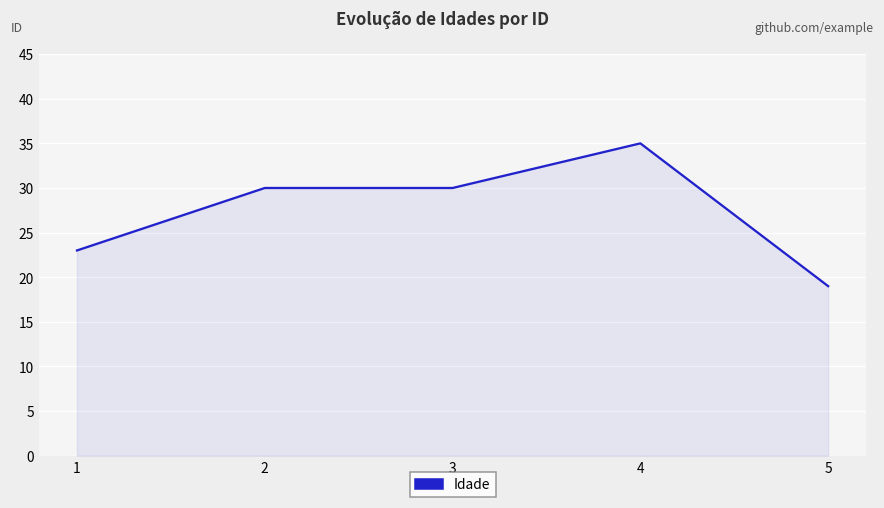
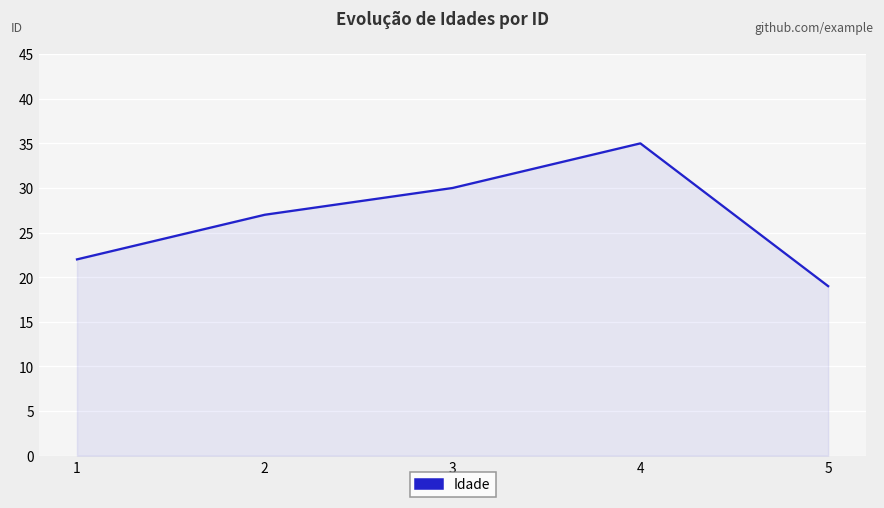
  {
-   "1": 23,
-   "2": 30,
+   "1": 22,
+   "2": 27,
    "3": 30,
    "4": 35,
    "5": 19
  }
